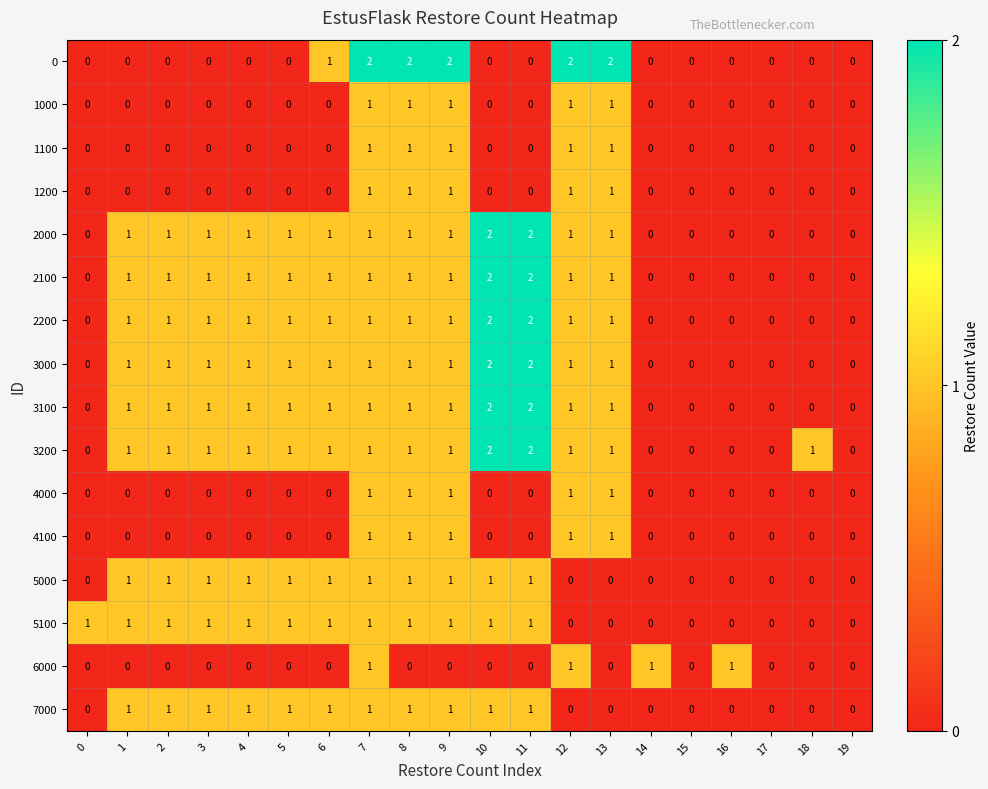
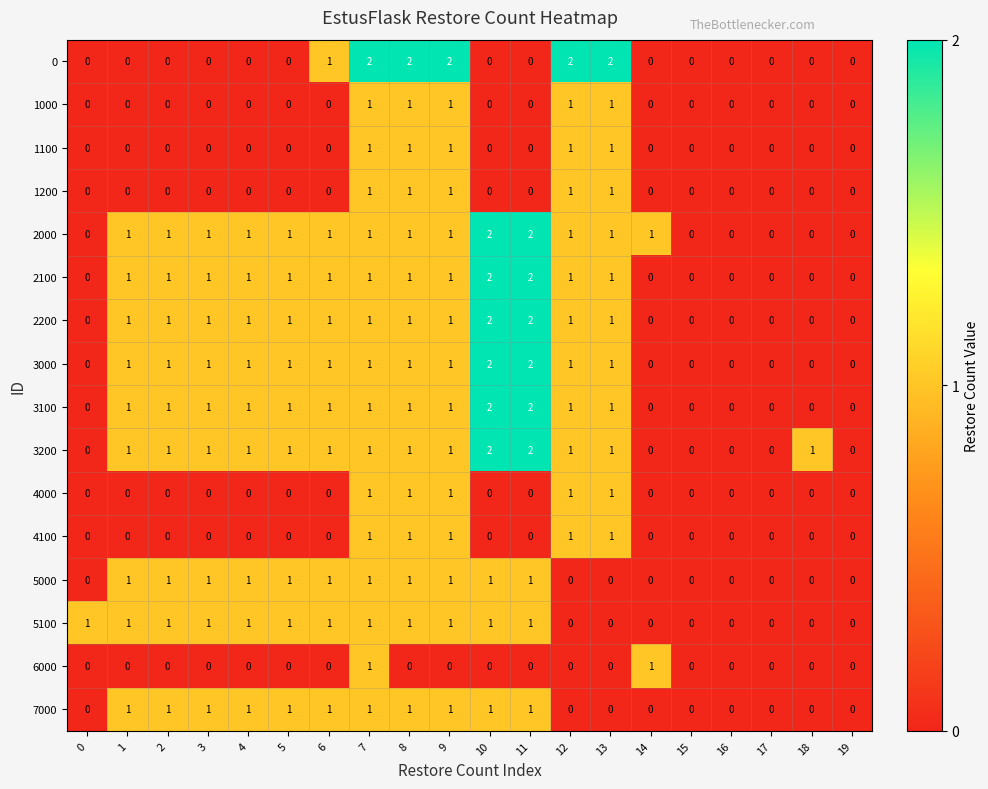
  {
    "2000": {
      "0": 0,
      "1": 1,
      "2": 1,
      "3": 1,
      "4": 1,
      "5": 1,
      "6": 1,
      "7": 1,
      "8": 1,
      "9": 1,
      "10": 2,
      "11": 2,
      "12": 1,
      "13": 1,
-     "14": 0,
+     "14": 1,
      "15": 0,
      "16": 0,
      "17": 0,
      "18": 0,
      "19": 0
    },
    "6000": {
      "0": 0,
      "1": 0,
      "2": 0,
      "3": 0,
      "4": 0,
      "5": 0,
      "6": 0,
      "7": 1,
      "8": 0,
      "9": 0,
      "10": 0,
      "11": 0,
-     "12": 1,
+     "12": 0,
      "13": 0,
      "14": 1,
      "15": 0,
-     "16": 1,
+     "16": 0,
      "17": 0,
      "18": 0,
      "19": 0
    }
  }
